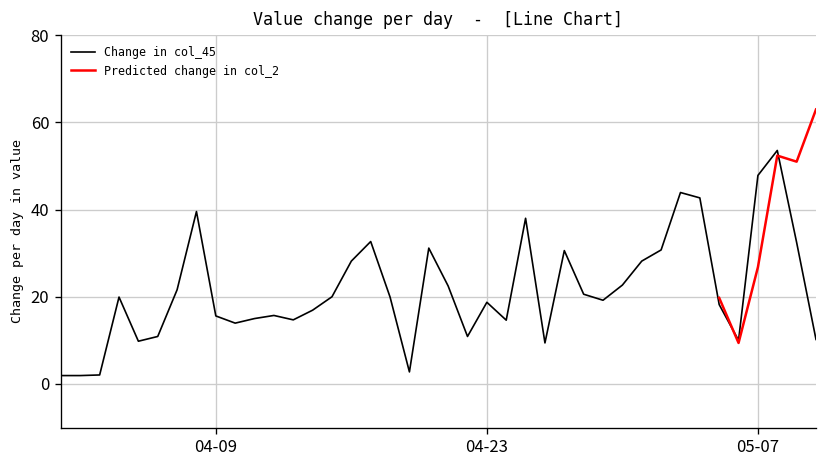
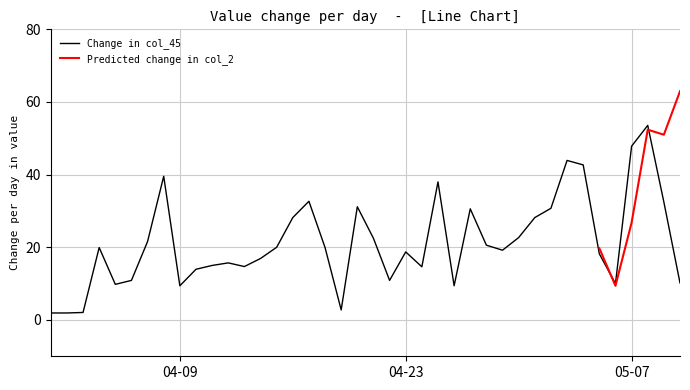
  {
    "Change in col_45": {
-     "04-09": 16,
+     "04-09": 9,
      "04-23": 19,
      "05-07": 48
    },
    "Predicted change in col_2": {
      "05-07": 27
    }
  }
